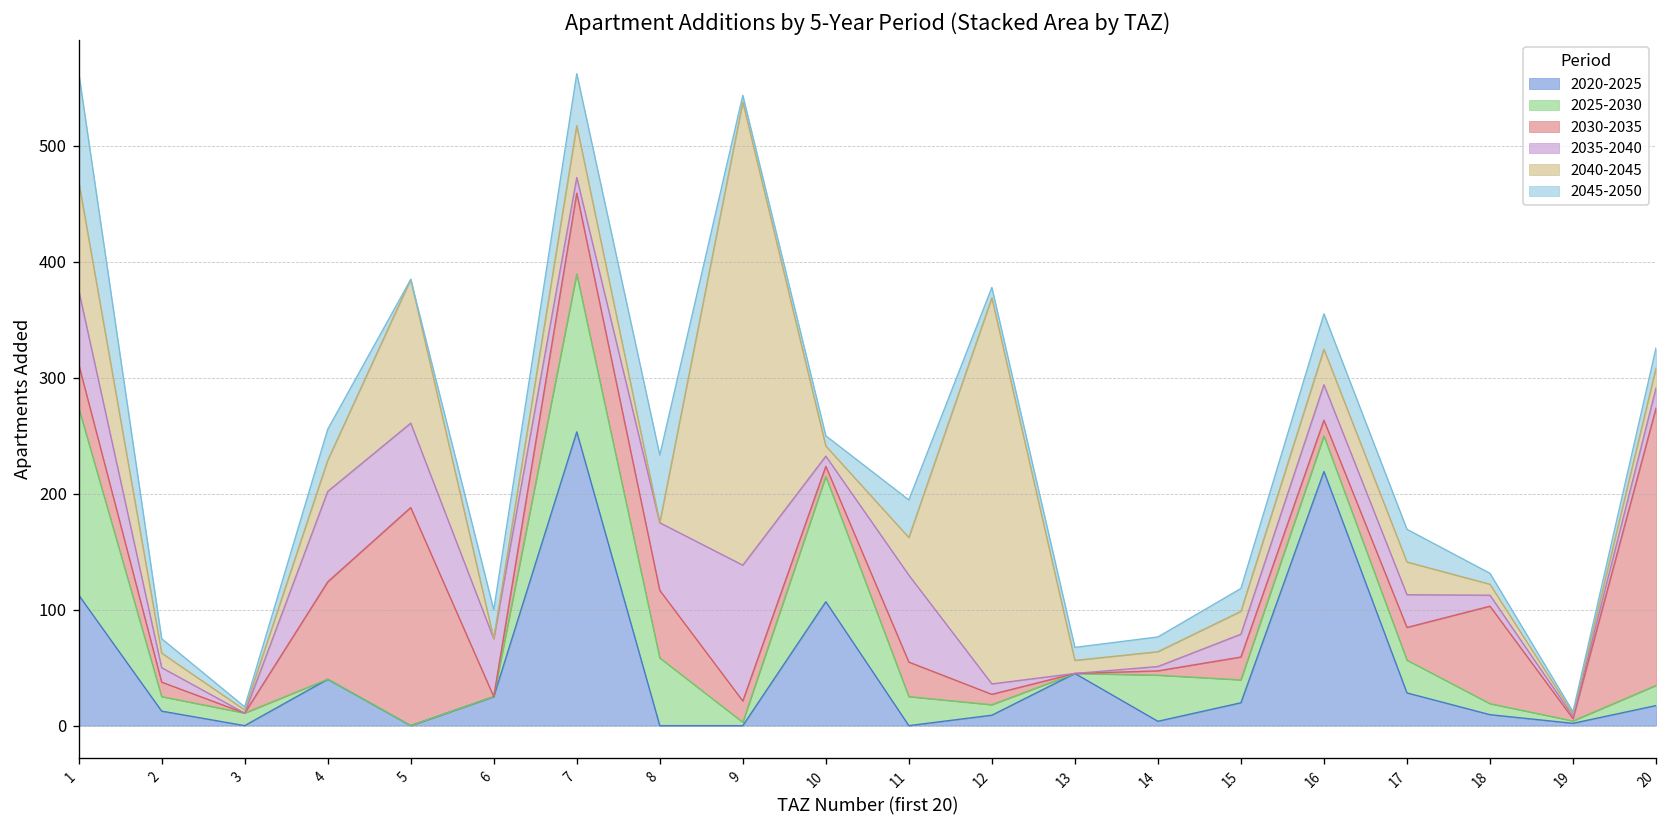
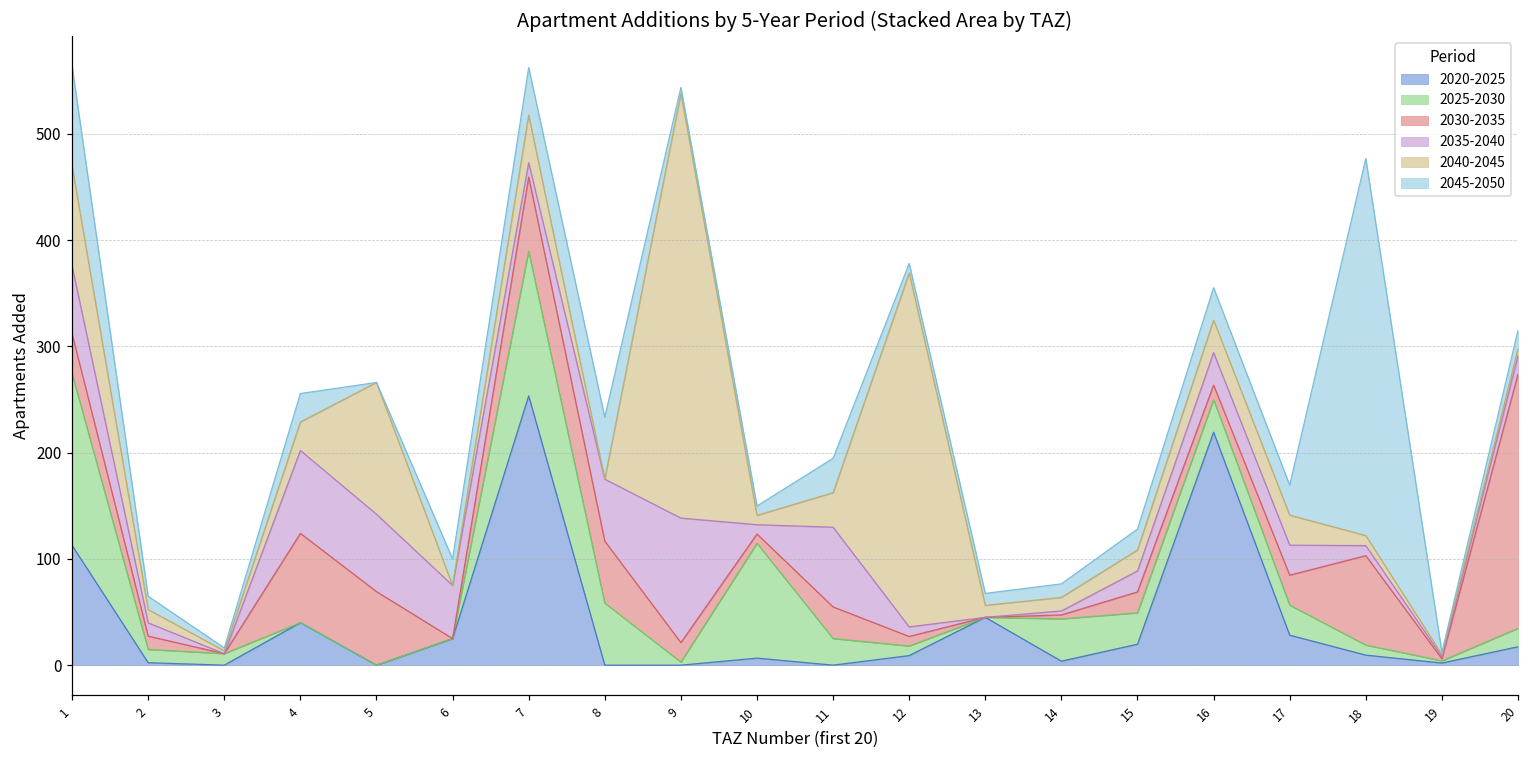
  {
    "2020-2025": {
      "1": 110,
-     "2": 10,
+     "2": 0,
      "3": 0,
      "7": 250,
      "8": 0,
      "9": 0,
-     "10": 110,
+     "10": 10,
      "11": 0,
      "12": 10,
      "14": 0,
      "15": 20,
      "16": 220,
      "17": 30,
      "18": 10,
      "20": 20
    },
    "2025-2030": {
      "1": 160,
      "2": 10,
      "7": 140,
      "8": 60,
      "9": 0,
      "10": 110,
      "11": 30,
      "12": 10,
      "14": 40,
-     "15": 20,
+     "15": 30,
      "16": 30,
      "17": 30,
      "18": 10,
      "20": 20
    },
    "2030-2035": {
      "1": 40,
      "2": 10,
      "4": 80,
-     "5": 190,
+     "5": 70,
      "7": 70,
      "8": 60,
      "9": 20,
      "10": 10,
      "11": 30,
      "12": 10,
      "14": 0,
      "15": 20,
      "16": 10,
      "17": 30,
      "18": 80,
      "20": 240
    },
    "2035-2040": {
      "1": 60,
      "2": 10,
      "4": 80,
      "5": 70,
      "7": 10,
      "9": 120,
      "10": 10,
      "11": 80,
      "12": 10,
      "14": 0,
      "15": 20,
      "16": 30,
      "17": 30,
      "18": 10,
      "20": 20
    },
    "2040-2045": {
      "1": 90,
      "2": 10,
      "3": 0,
      "4": 30,
      "7": 40,
      "9": 400,
      "10": 10,
      "11": 30,
      "12": 330,
      "13": 10,
      "14": 10,
      "15": 20,
      "16": 30,
      "17": 30,
      "18": 10,
-     "20": 20
+     "20": 10
    },
    "2045-2050": {
      "1": 90,
      "2": 10,
      "3": 0,
      "4": 30,
      "6": 30,
      "7": 40,
      "8": 60,
      "9": 10,
      "10": 10,
      "11": 30,
      "12": 10,
      "13": 10,
      "14": 10,
      "15": 20,
      "16": 30,
      "17": 30,
-     "18": 10,
+     "18": 350,
      "20": 20
    }
  }
